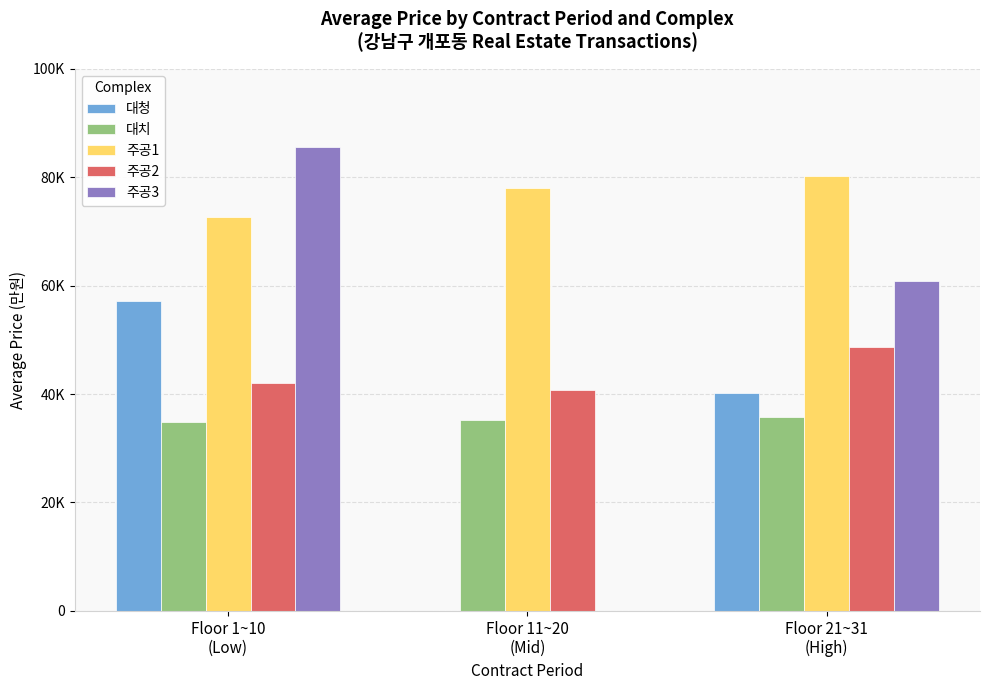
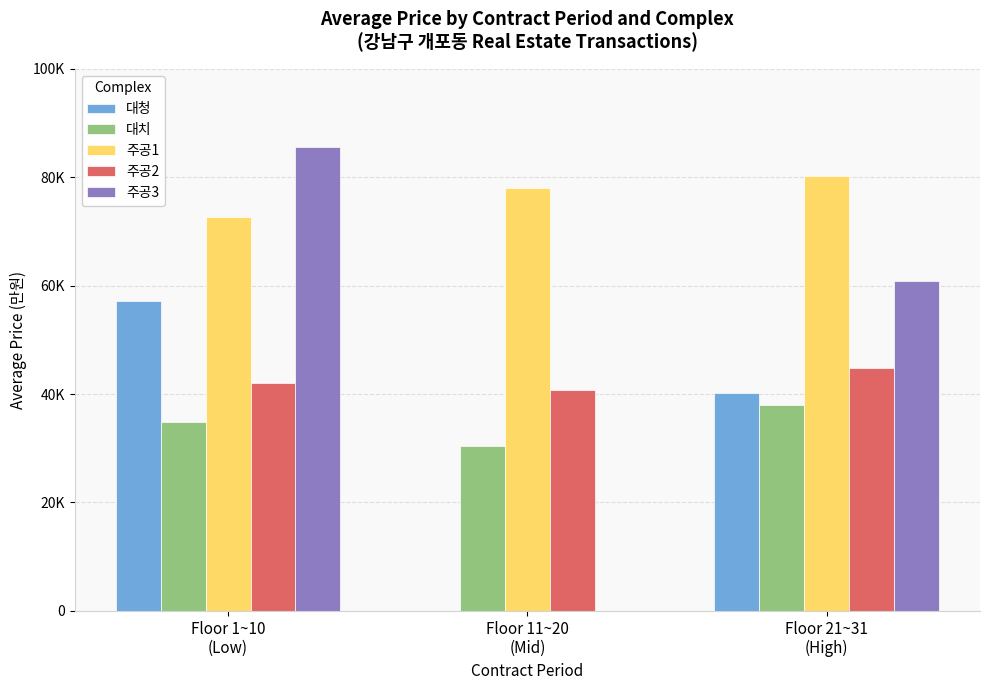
  {
    "대치": {
      "Floor 1~10 (Low)": 35000,
-     "Floor 11~20 (Mid)": 35000,
-     "Floor 21~31 (High)": 36000
+     "Floor 11~20 (Mid)": 30000,
+     "Floor 21~31 (High)": 38000
    },
    "주공1": {
      "Floor 1~10 (Low)": 73000,
      "Floor 11~20 (Mid)": 78000,
      "Floor 21~31 (High)": 80000
    },
    "주공2": {
      "Floor 1~10 (Low)": 42000,
      "Floor 11~20 (Mid)": 41000,
-     "Floor 21~31 (High)": 49000
+     "Floor 21~31 (High)": 45000
    }
  }
